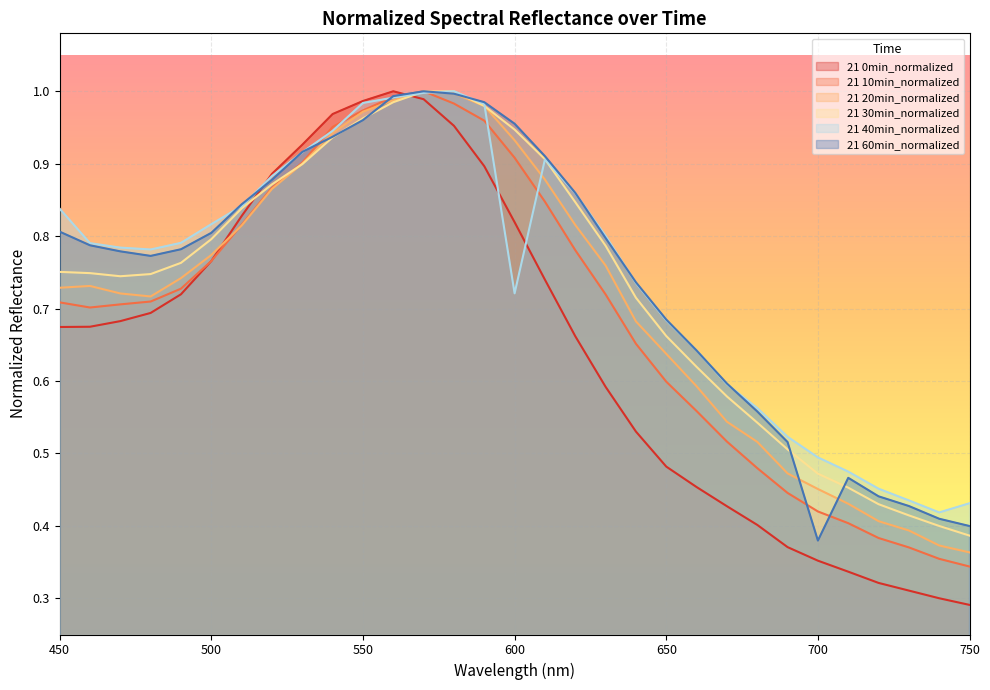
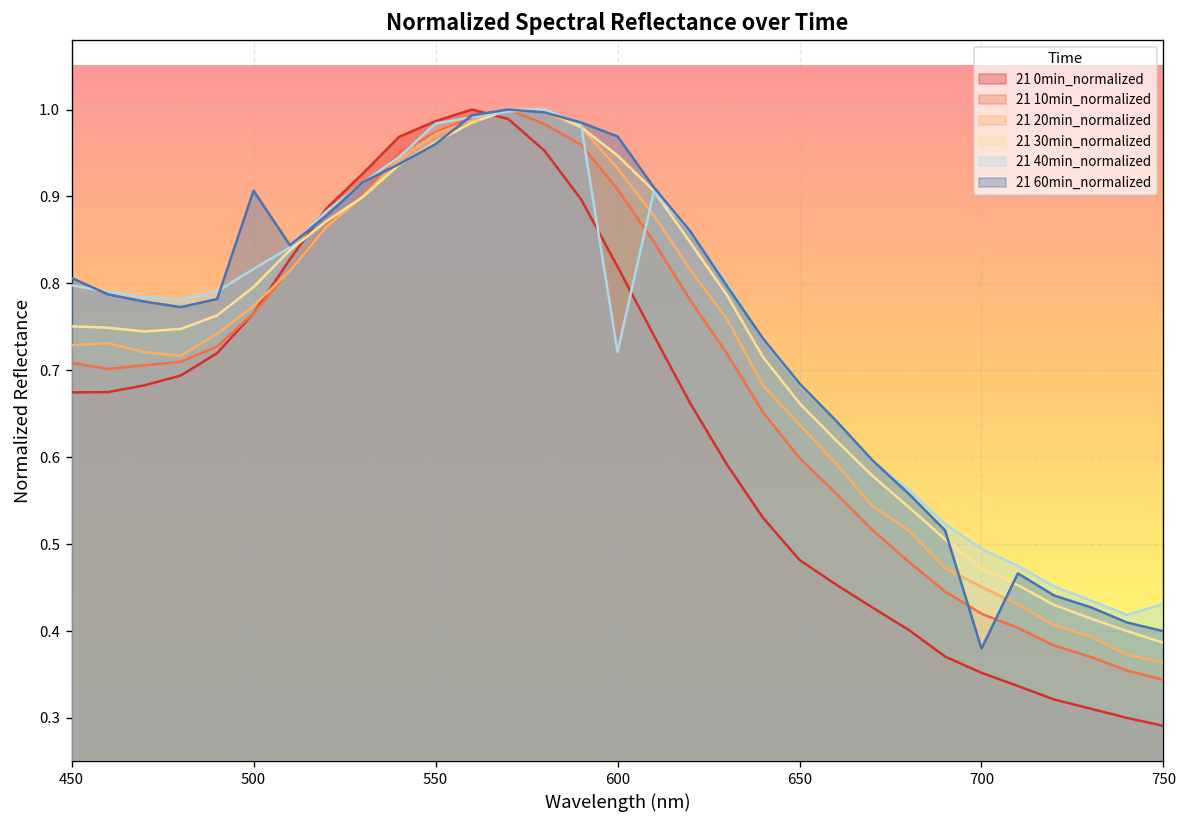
  {
    "21 40min_normalized": {
-     "450": 0.84,
+     "450": 0.80,
      "500": 0.82,
      "600": 0.72,
      "700": 0.49,
      "750": 0.43
    },
    "21 60min_normalized": {
      "450": 0.81,
-     "500": 0.80,
-     "600": 0.96,
+     "500": 0.91,
+     "600": 0.97,
      "700": 0.38,
      "750": 0.40
    }
  }
